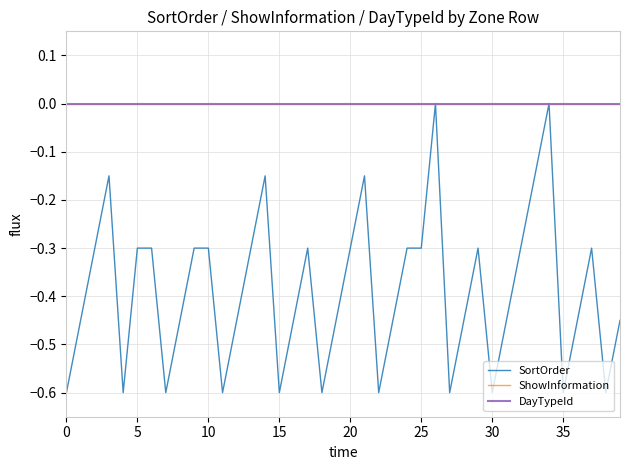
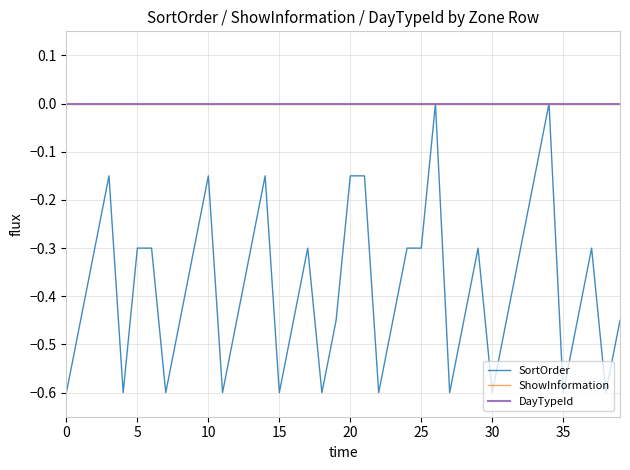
  {
    "SortOrder": {
      "0": -0.60,
      "5": -0.30,
-     "10": -0.30,
+     "10": -0.15,
      "15": -0.60,
-     "20": -0.30,
+     "20": -0.15,
      "25": -0.30
    },
    "DayTypeId": {
      "0": 0.00,
      "5": 0.00,
      "10": 0.00,
      "15": 0.00,
      "20": 0.00,
      "25": 0.00,
      "30": 0.00,
      "35": 0.00
    }
  }
